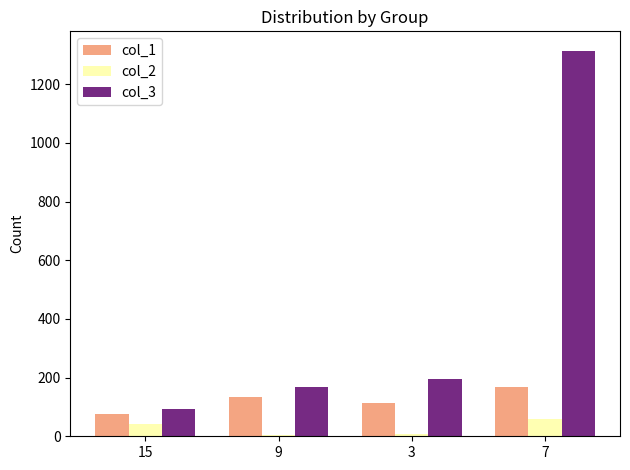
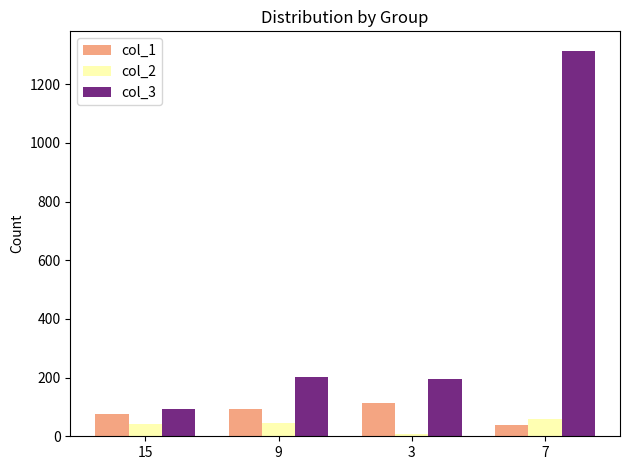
  {
    "col_1": {
      "15": 80,
-     "9": 130,
+     "9": 90,
      "3": 110,
-     "7": 170
+     "7": 40
    },
    "col_2": {
      "15": 40,
-     "9": 10,
+     "9": 50,
      "7": 60
    },
    "col_3": {
      "15": 90,
-     "9": 170,
+     "9": 200,
      "3": 200,
      "7": 1320
    }
  }
